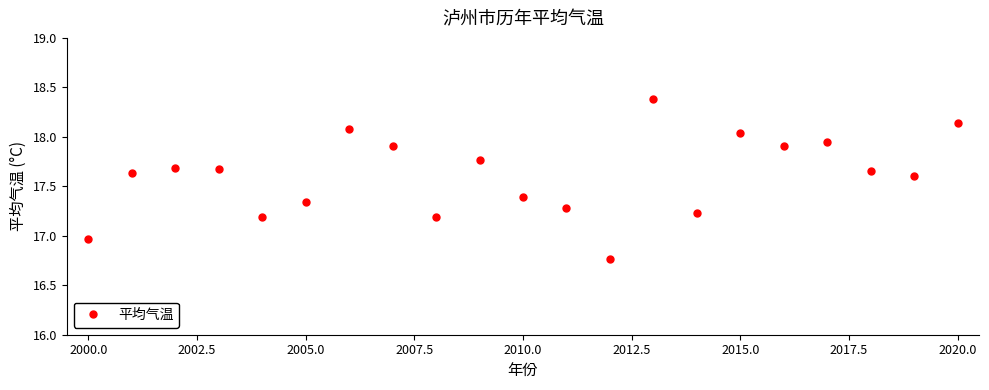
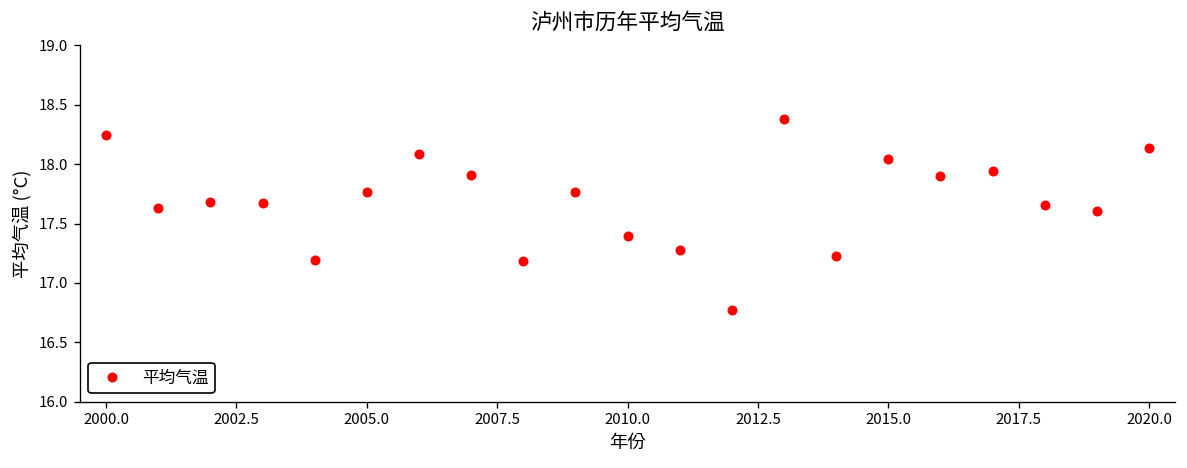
  {
-   "2000.0": 17.0,
-   "2005.0": 17.3,
+   "2000.0": 18.2,
+   "2005.0": 17.8,
    "2010.0": 17.4,
    "2015.0": 18.0,
    "2020.0": 18.1
  }
